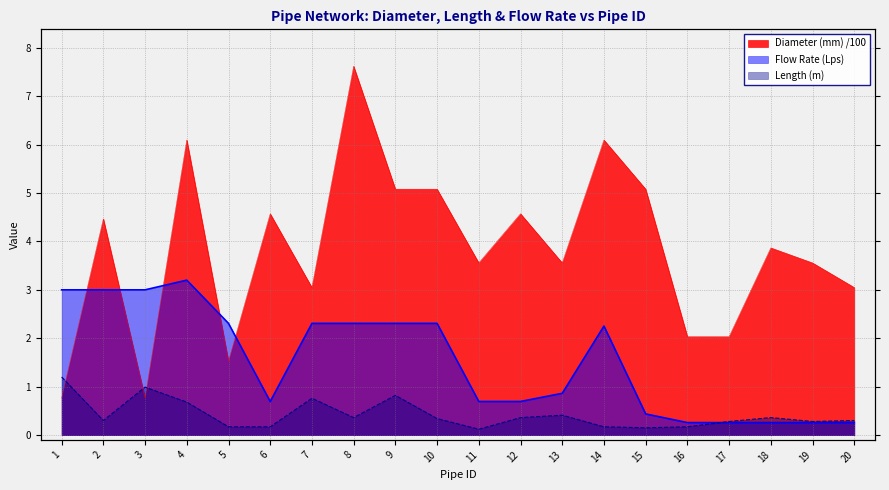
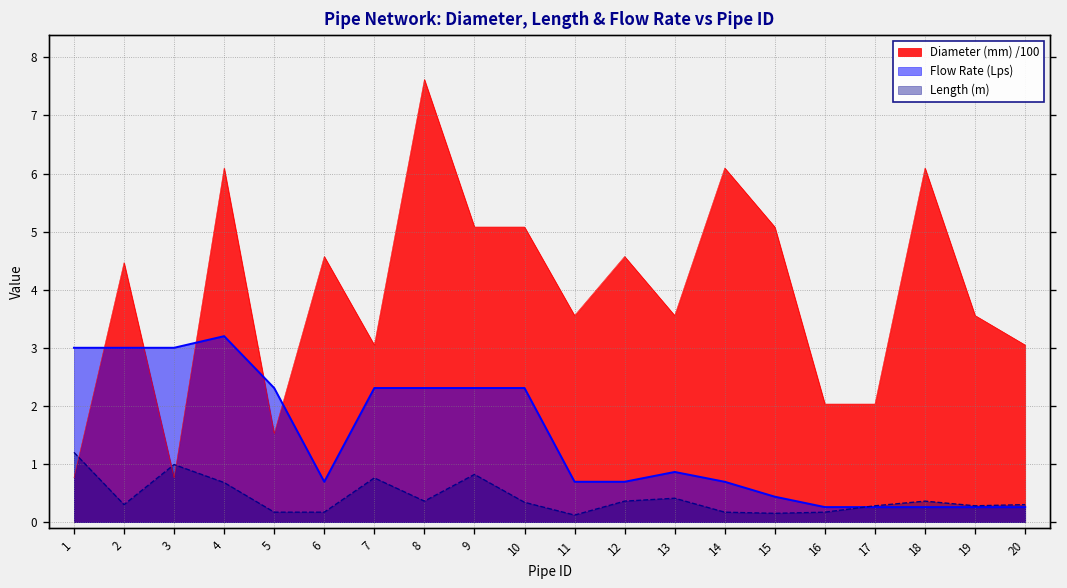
  {
    "Diameter (mm) /100": {
      "1": 0.8,
      "2": 4.5,
      "3": 0.8,
      "4": 6.1,
      "5": 1.5,
      "6": 4.6,
      "7": 3.0,
      "8": 7.6,
      "9": 5.1,
      "10": 5.1,
      "11": 3.6,
      "12": 4.6,
      "13": 3.6,
      "14": 6.1,
      "15": 5.1,
      "16": 2.0,
      "17": 2.0,
-     "18": 3.9,
+     "18": 6.1,
      "19": 3.6,
      "20": 3.0
    },
    "Flow Rate (Lps)": {
      "1": 3.0,
      "2": 3.0,
      "3": 3.0,
      "4": 3.2,
      "5": 2.3,
      "6": 0.7,
      "7": 2.3,
      "8": 2.3,
      "9": 2.3,
      "10": 2.3,
      "11": 0.7,
      "12": 0.7,
      "13": 0.9,
-     "14": 2.3,
+     "14": 0.7,
      "15": 0.4,
      "16": 0.3,
      "18": 0.3
    },
    "Length (m)": {
      "1": 1.2,
      "2": 0.3,
      "3": 1.0,
      "4": 0.7,
      "5": 0.2,
      "6": 0.2,
      "7": 0.8,
      "8": 0.4,
      "9": 0.8,
      "10": 0.3,
      "11": 0.1,
      "12": 0.4,
      "13": 0.4,
      "14": 0.2,
      "15": 0.2,
      "16": 0.2,
      "18": 0.4
    }
  }
